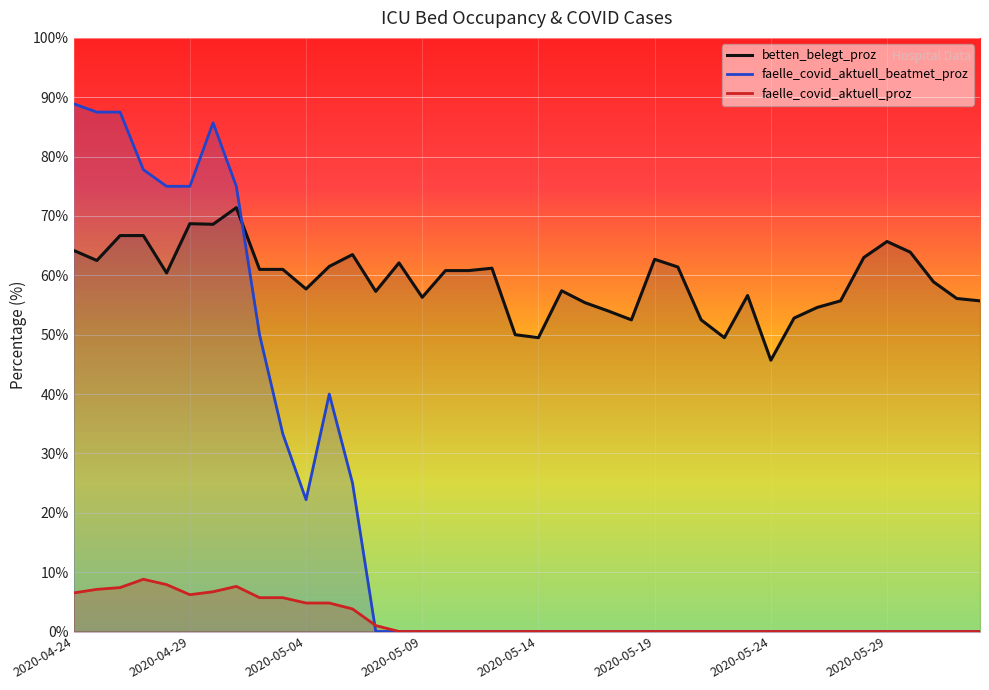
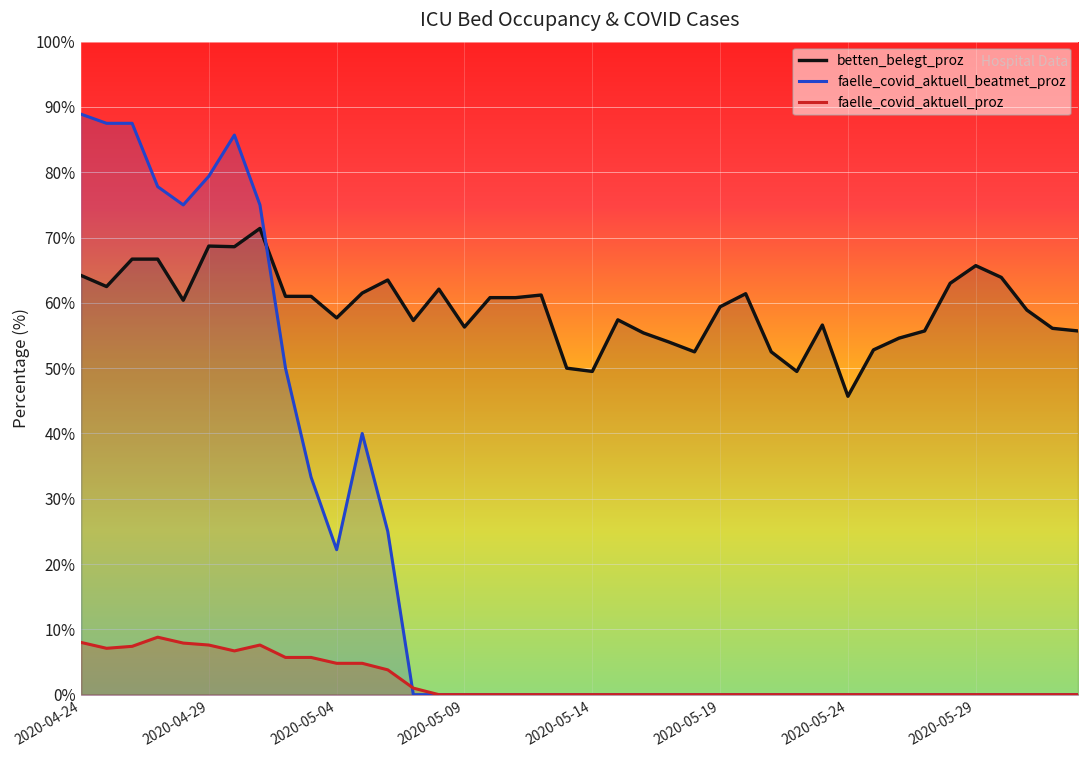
  {
    "betten_belegt_proz": {
      "2020-04-24": "64%",
      "2020-04-29": "69%",
      "2020-05-04": "58%",
      "2020-05-09": "56%",
      "2020-05-14": "50%",
-     "2020-05-19": "63%",
+     "2020-05-19": "59%",
      "2020-05-24": "46%",
      "2020-05-29": "66%"
    },
    "faelle_covid_aktuell_beatmet_proz": {
      "2020-04-24": "89%",
-     "2020-04-29": "75%",
+     "2020-04-29": "79%",
      "2020-05-04": "22%"
    },
    "faelle_covid_aktuell_proz": {
-     "2020-04-24": "7%",
-     "2020-04-29": "6%",
+     "2020-04-24": "8%",
+     "2020-04-29": "8%",
      "2020-05-04": "5%"
    }
  }
